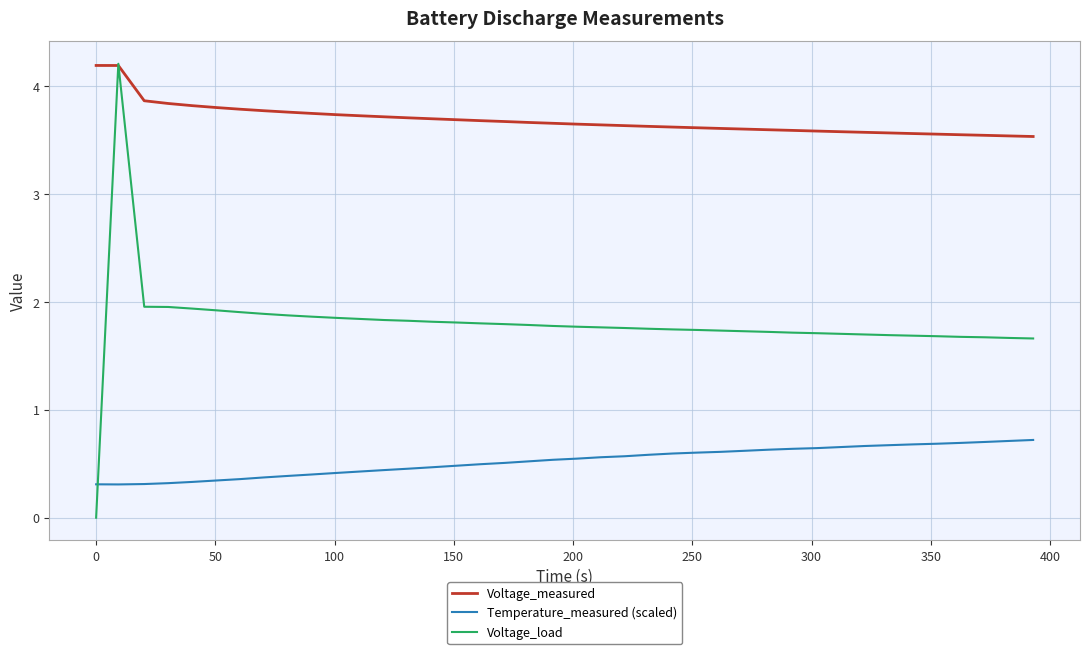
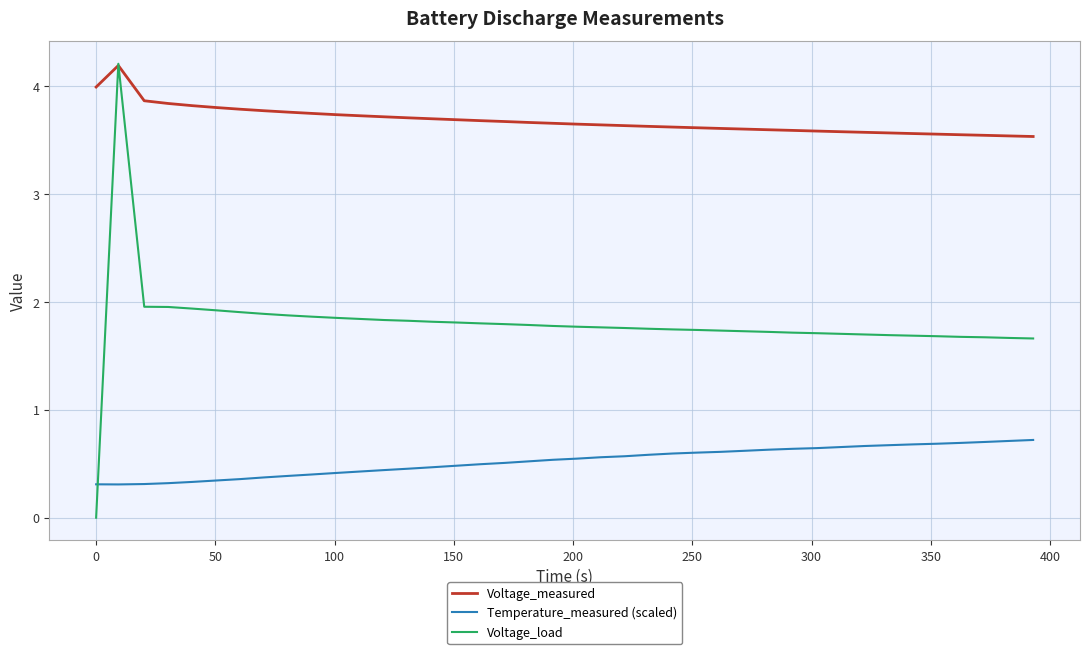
  {
    "Voltage_measured": {
-     "0": 4.19
+     "0": 3.99
    },
    "Temperature_measured (scaled)": {
      "0": 0.31
    },
    "Voltage_load": {
      "0": 0.00
    }
  }
